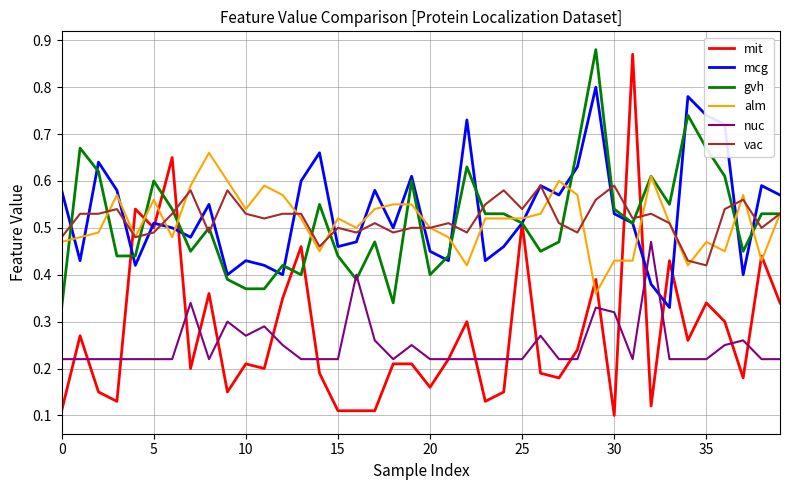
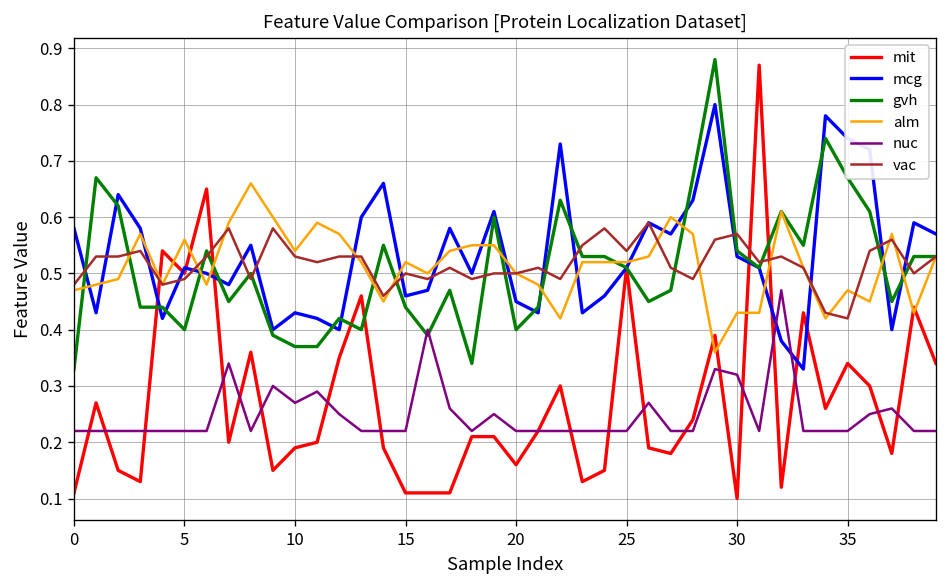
  {
    "mit": {
      "0": 0.11,
      "5": 0.50,
-     "10": 0.21,
+     "10": 0.19,
      "15": 0.11,
      "20": 0.16,
      "30": 0.10,
      "35": 0.34
    },
    "mcg": {
      "0": 0.58,
      "5": 0.51,
      "10": 0.43,
      "15": 0.46,
      "20": 0.45,
      "30": 0.53
    },
    "gvh": {
      "0": 0.33,
-     "5": 0.6,
+     "5": 0.4,
      "10": 0.37,
      "15": 0.44,
      "20": 0.4,
      "30": 0.54
    },
    "alm": {
      "0": 0.47,
      "5": 0.56,
      "10": 0.54,
      "15": 0.52,
      "25": 0.52,
      "30": 0.43,
      "35": 0.47
    },
    "nuc": {
      "0": 0.22,
      "5": 0.22,
      "10": 0.27,
      "15": 0.22,
      "20": 0.22,
      "25": 0.22,
      "30": 0.32,
      "35": 0.22
    },
    "vac": {
      "0": 0.48,
      "5": 0.49,
      "10": 0.53,
      "15": 0.50,
      "25": 0.54,
-     "30": 0.59,
+     "30": 0.57,
      "35": 0.42
    }
  }
